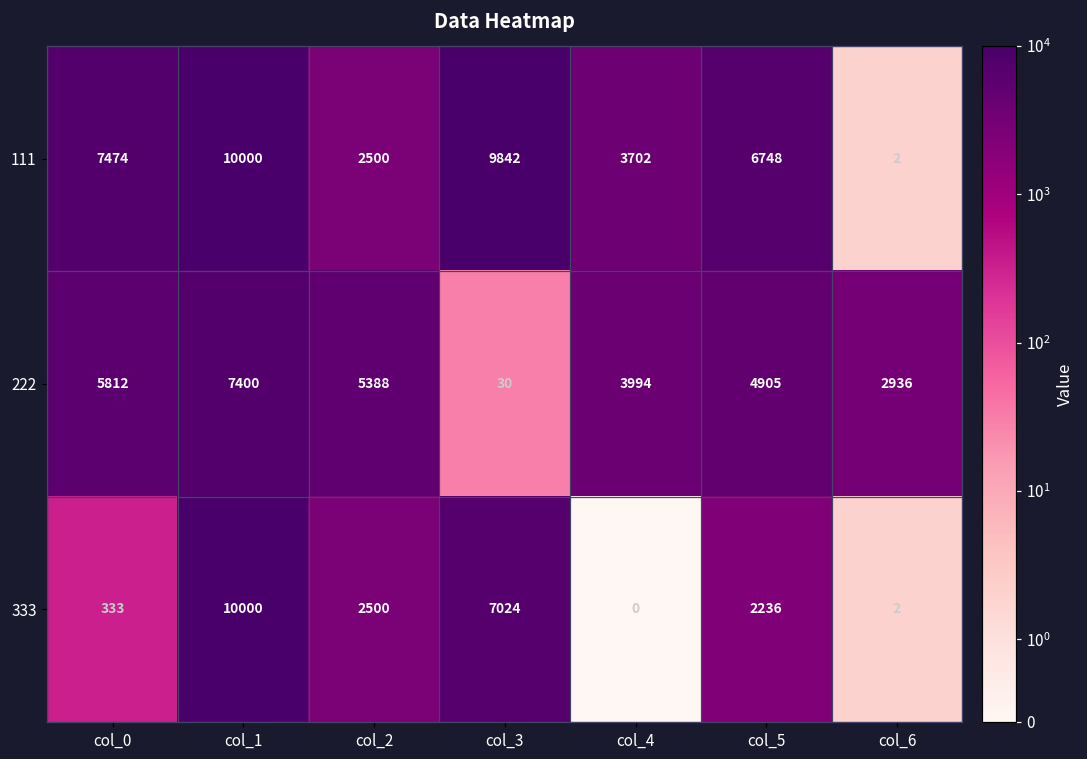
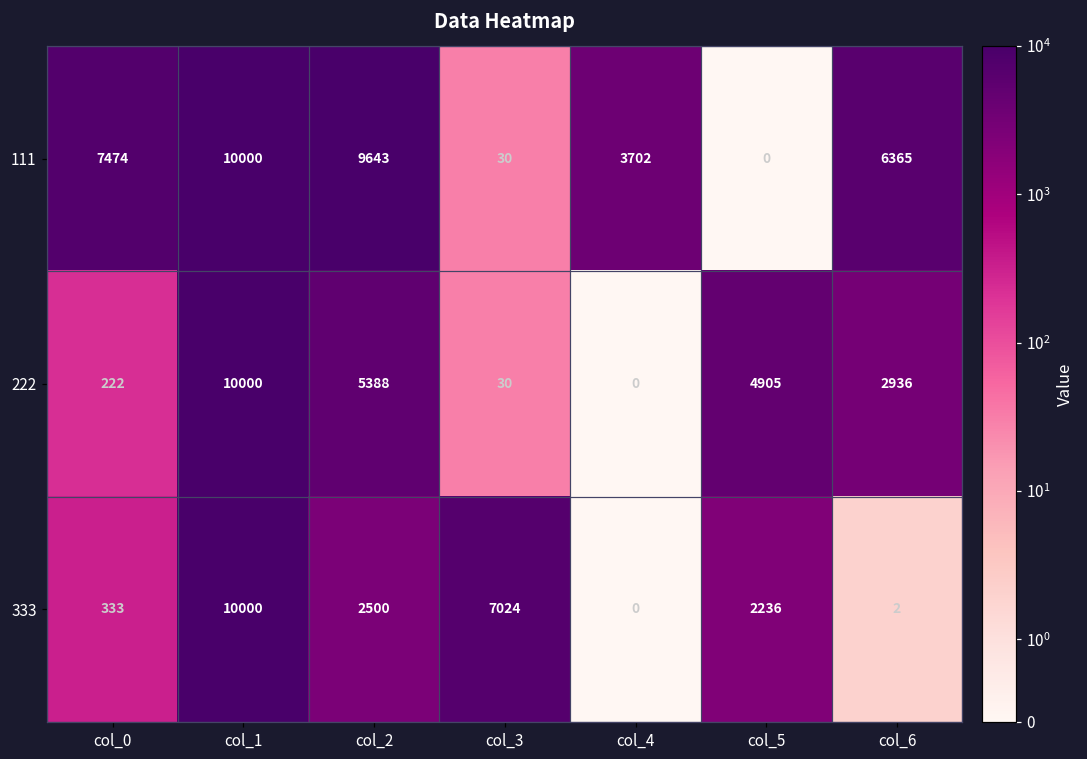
  {
    "111": {
      "col_0": 7474,
      "col_1": 10000,
-     "col_2": 2500,
-     "col_3": 9842,
+     "col_2": 9643,
+     "col_3": 30,
      "col_4": 3702,
-     "col_5": 6748,
-     "col_6": 2
+     "col_5": 0,
+     "col_6": 6365
    },
    "222": {
-     "col_0": 5812,
-     "col_1": 7400,
+     "col_0": 222,
+     "col_1": 10000,
      "col_2": 5388,
      "col_3": 30,
-     "col_4": 3994,
+     "col_4": 0,
      "col_5": 4905,
      "col_6": 2936
    },
    "333": {
      "col_0": 333,
      "col_1": 10000,
      "col_2": 2500,
      "col_3": 7024,
      "col_4": 0,
      "col_5": 2236,
      "col_6": 2
    }
  }
